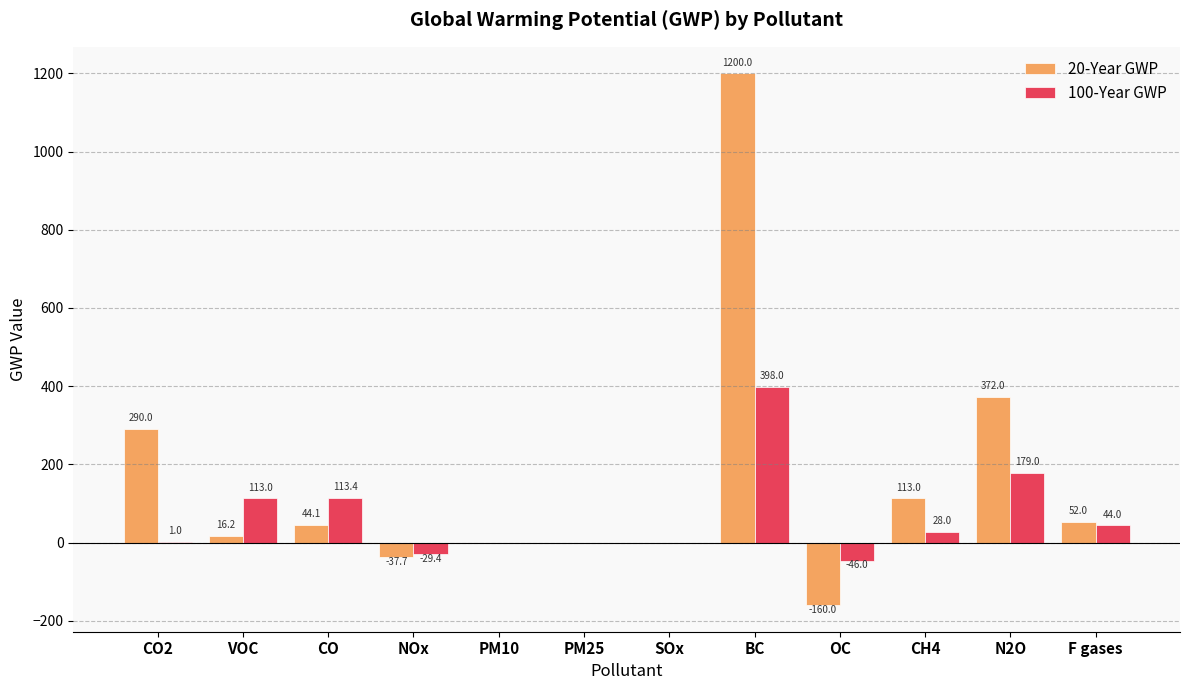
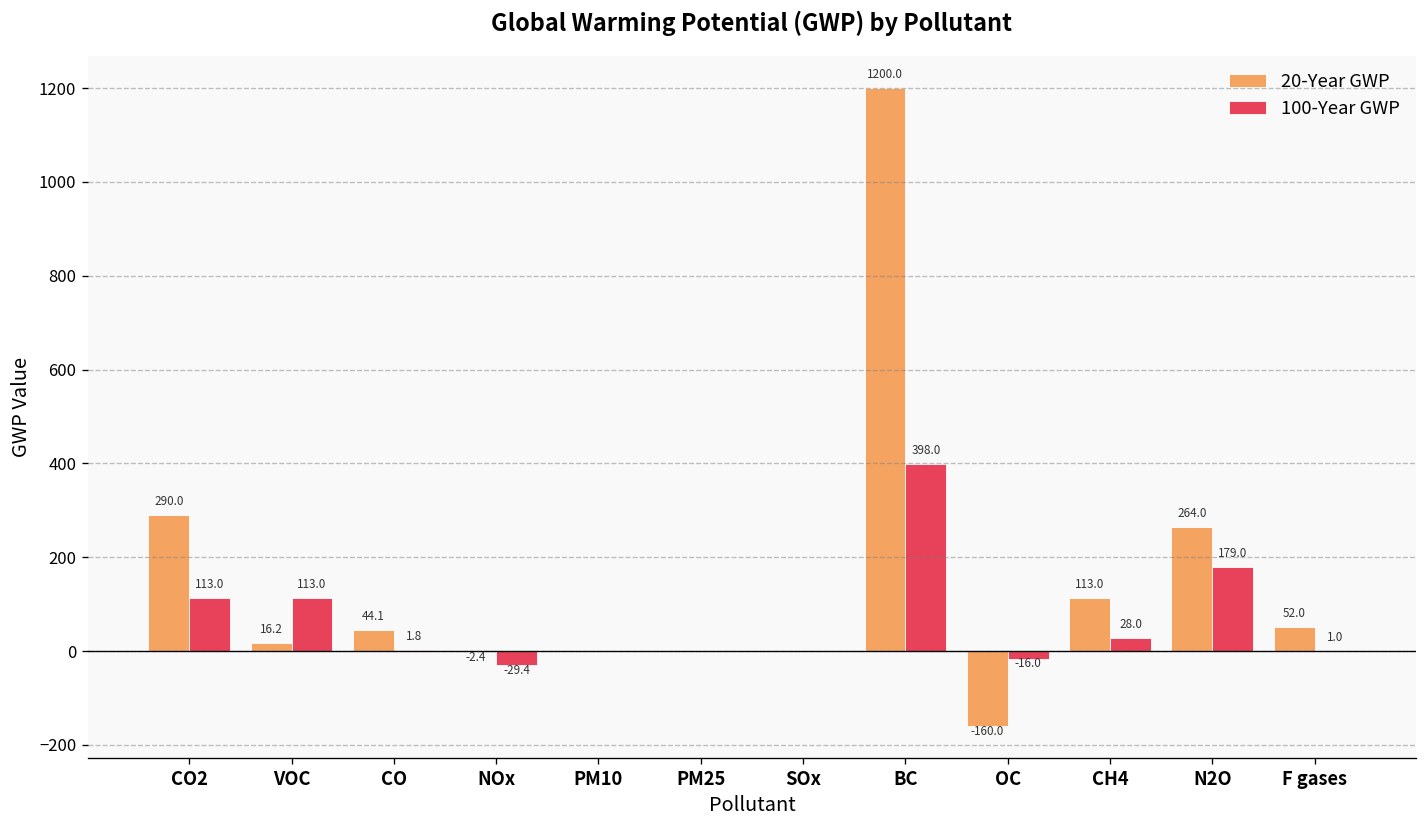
  {
    "20-Year GWP": {
      "CO2": 290.0,
      "VOC": 16.2,
      "CO": 44.1,
-     "NOx": -37.7,
+     "NOx": -2.4,
      "BC": 1200.0,
      "OC": -160.0,
      "CH4": 113.0,
-     "N2O": 372.0,
+     "N2O": 264.0,
      "F gases": 52.0
    },
    "100-Year GWP": {
-     "CO2": 1.0,
+     "CO2": 113.0,
      "VOC": 113.0,
-     "CO": 113.4,
+     "CO": 1.8,
      "NOx": -29.4,
      "BC": 398.0,
-     "OC": -46.0,
+     "OC": -16.0,
      "CH4": 28.0,
      "N2O": 179.0,
-     "F gases": 44.0
+     "F gases": 1.0
    }
  }
